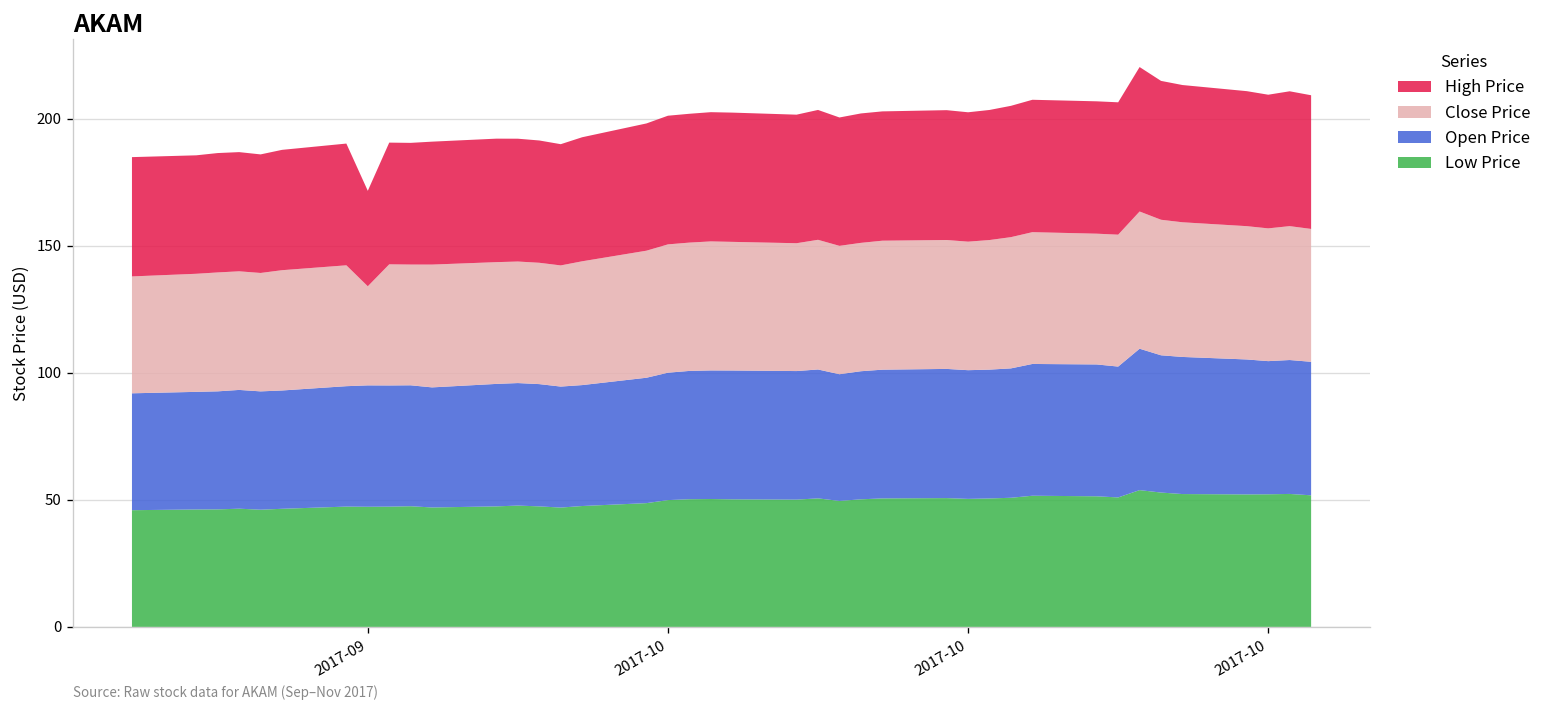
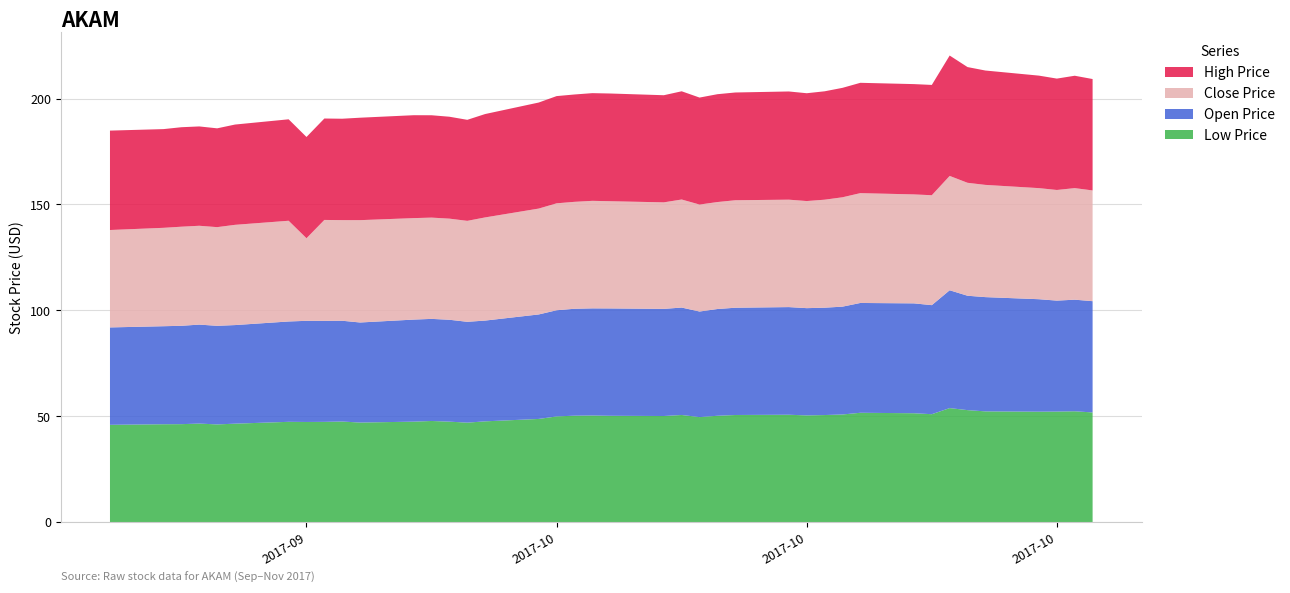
  {
    "Low Price": {
      "2017-09": 47
    },
    "Open Price": {
      "2017-09": 48
    },
    "Close Price": {
      "2017-09": 39
    },
    "High Price": {
-     "2017-09": 38
+     "2017-09": 48
    }
  }
